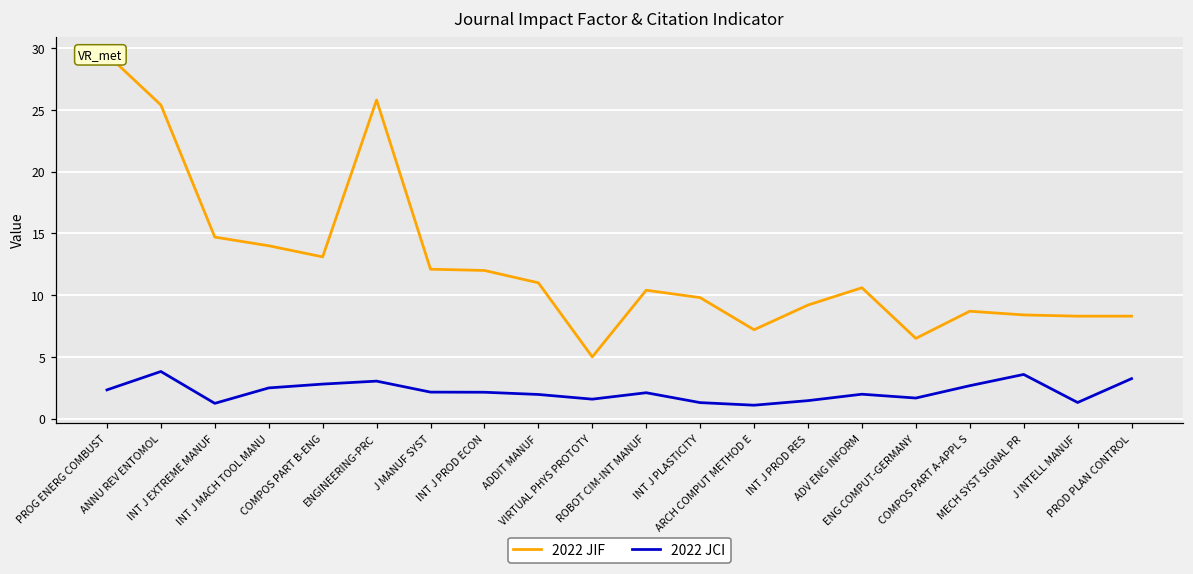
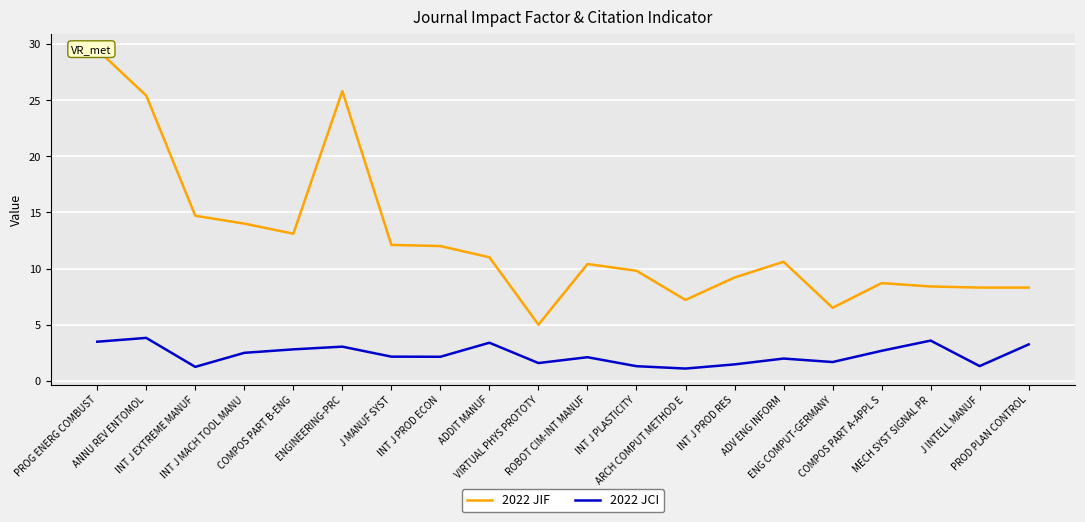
  {
    "2022 JIF": {
      "ANNU REV ENTOMOL": 25.4,
      "INT J EXTREME MANUF": 14.7,
      "INT J MACH TOOL MANU": 14.0,
      "COMPOS PART B-ENG": 13.1,
      "ENGINEERING-PRC": 25.8,
      "J MANUF SYST": 12.1,
      "INT J PROD ECON": 12.0,
      "ADDIT MANUF": 11.0,
      "VIRTUAL PHYS PROTOTY": 5.0,
      "ROBOT CIM-INT MANUF": 10.4,
      "INT J PLASTICITY": 9.8,
      "ARCH COMPUT METHOD E": 7.2,
      "INT J PROD RES": 9.2,
      "ADV ENG INFORM": 10.6,
      "ENG COMPUT-GERMANY": 6.5,
      "COMPOS PART A-APPL S": 8.7,
      "MECH SYST SIGNAL PR": 8.4,
      "J INTELL MANUF": 8.3,
      "PROD PLAN CONTROL": 8.3
    },
    "2022 JCI": {
-     "PROG ENERG COMBUST": 2.3,
+     "PROG ENERG COMBUST": 3.5,
      "ANNU REV ENTOMOL": 3.8,
      "INT J EXTREME MANUF": 1.2,
      "INT J MACH TOOL MANU": 2.5,
      "COMPOS PART B-ENG": 2.8,
      "ENGINEERING-PRC": 3.0,
      "J MANUF SYST": 2.2,
      "INT J PROD ECON": 2.1,
-     "ADDIT MANUF": 2.0,
+     "ADDIT MANUF": 3.4,
      "VIRTUAL PHYS PROTOTY": 1.6,
      "ROBOT CIM-INT MANUF": 2.1,
      "INT J PLASTICITY": 1.3,
      "ARCH COMPUT METHOD E": 1.1,
      "INT J PROD RES": 1.5,
      "ADV ENG INFORM": 2.0,
      "ENG COMPUT-GERMANY": 1.7,
      "COMPOS PART A-APPL S": 2.7,
      "MECH SYST SIGNAL PR": 3.6,
      "J INTELL MANUF": 1.3,
      "PROD PLAN CONTROL": 3.2
    }
  }
